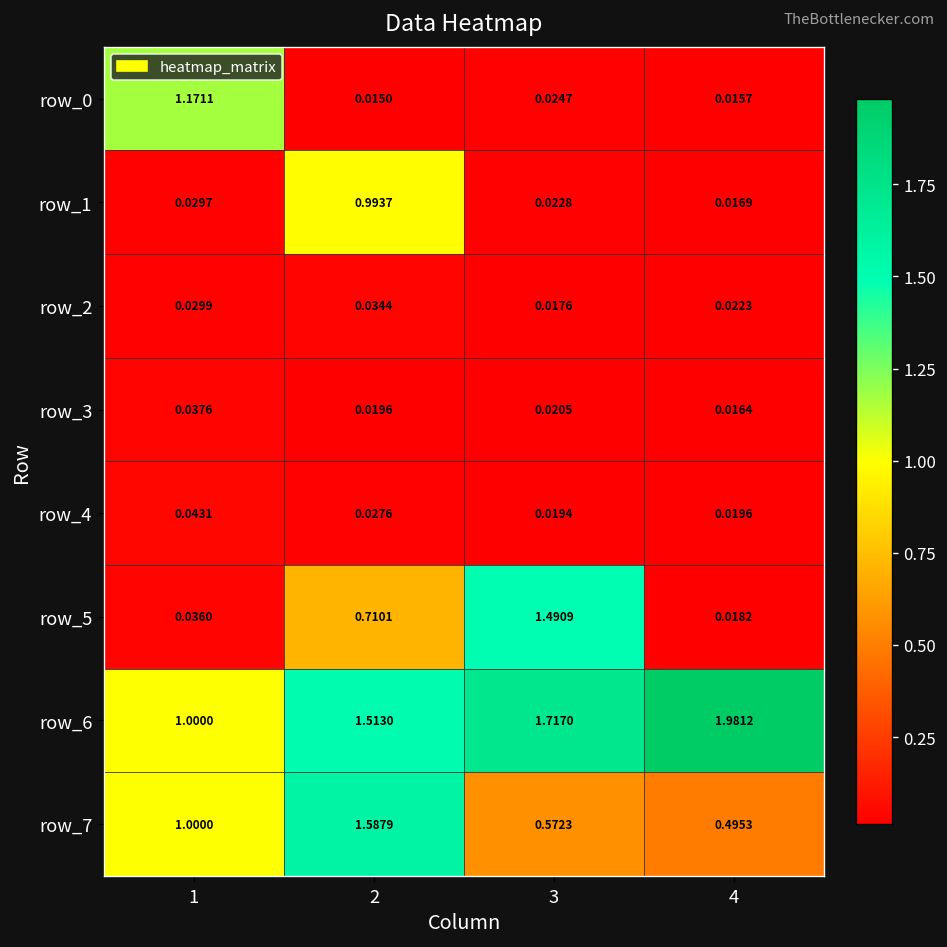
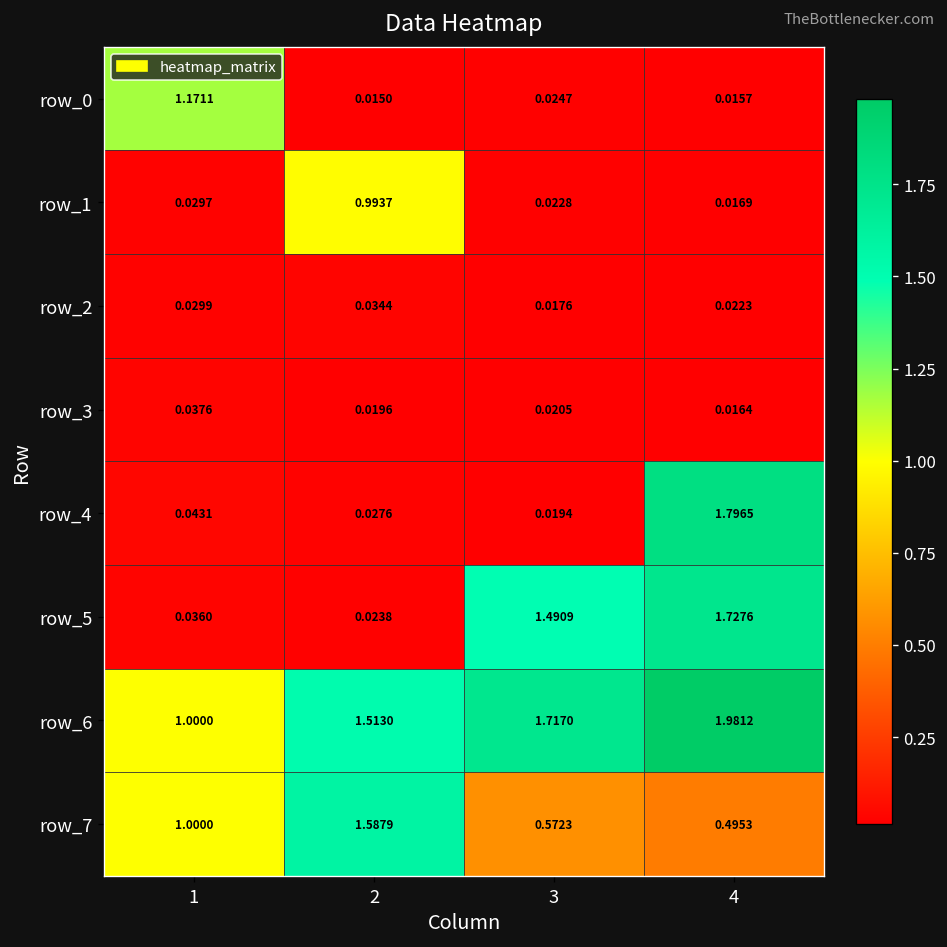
  {
    "row_0": {
      "1": 1.1711,
      "2": 0.0150,
      "3": 0.0247,
      "4": 0.0157
    },
    "row_1": {
      "1": 0.0297,
      "2": 0.9937,
      "3": 0.0228,
      "4": 0.0169
    },
    "row_2": {
      "1": 0.0299,
      "2": 0.0344,
      "3": 0.0176,
      "4": 0.0223
    },
    "row_3": {
      "1": 0.0376,
      "2": 0.0196,
      "3": 0.0205,
      "4": 0.0164
    },
    "row_4": {
      "1": 0.0431,
      "2": 0.0276,
      "3": 0.0194,
-     "4": 0.0196
+     "4": 1.7965
    },
    "row_5": {
      "1": 0.0360,
-     "2": 0.7101,
+     "2": 0.0238,
      "3": 1.4909,
-     "4": 0.0182
+     "4": 1.7276
    },
    "row_6": {
      "1": 1.0000,
      "2": 1.5130,
      "3": 1.7170,
      "4": 1.9812
    },
    "row_7": {
      "1": 1.0000,
      "2": 1.5879,
      "3": 0.5723,
      "4": 0.4953
    }
  }
